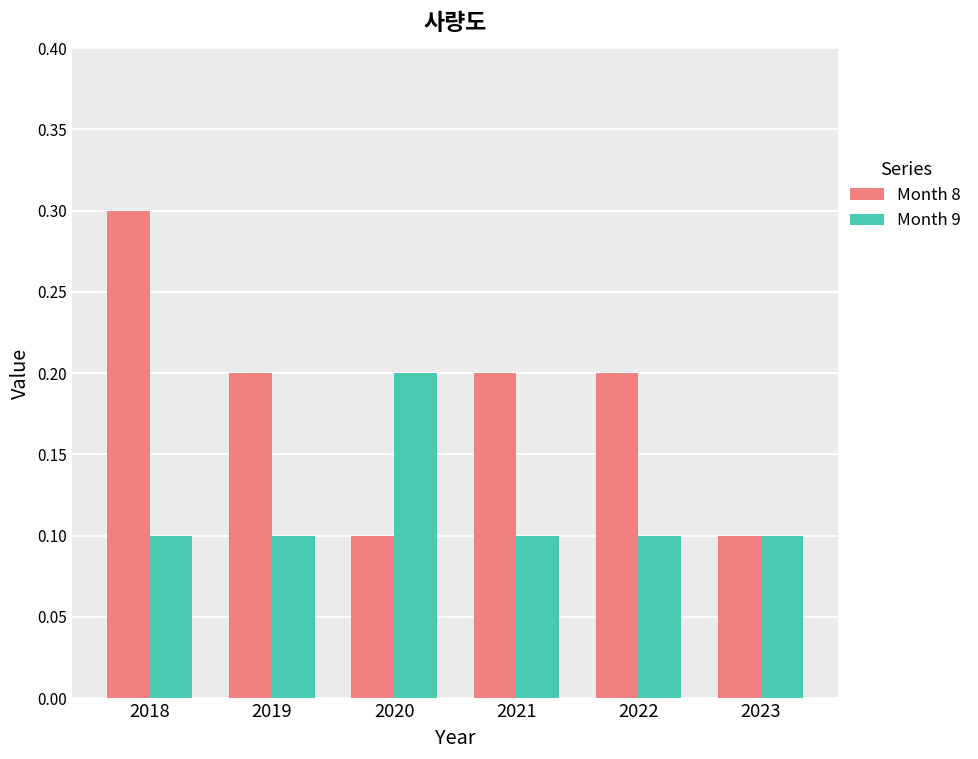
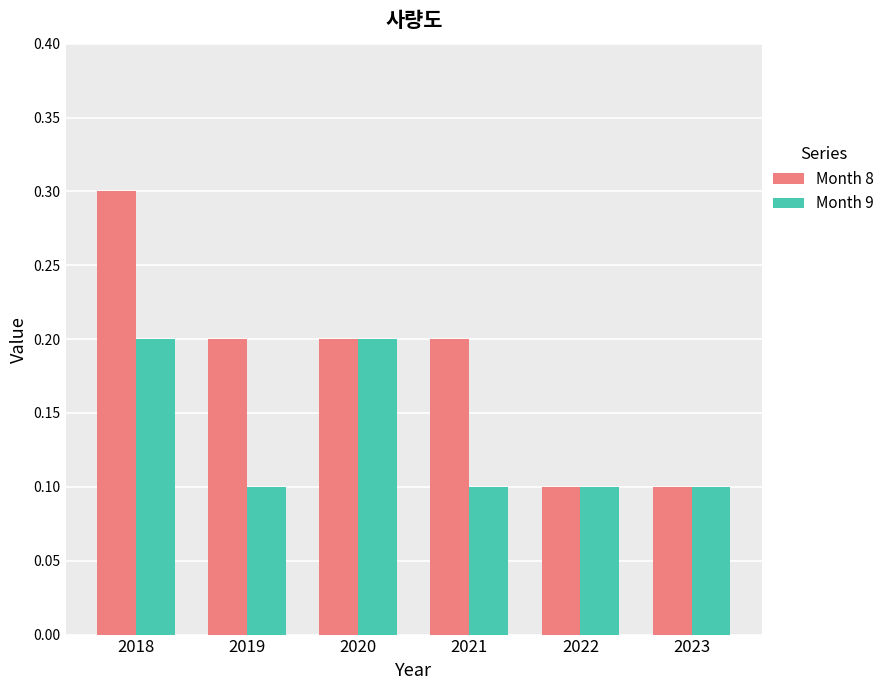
  {
    "Month 8": {
      "2018": 0.3,
      "2019": 0.2,
-     "2020": 0.1,
+     "2020": 0.2,
      "2021": 0.2,
-     "2022": 0.2,
+     "2022": 0.1,
      "2023": 0.1
    },
    "Month 9": {
-     "2018": 0.1,
+     "2018": 0.2,
      "2019": 0.1,
      "2020": 0.2,
      "2021": 0.1,
      "2022": 0.1,
      "2023": 0.1
    }
  }
